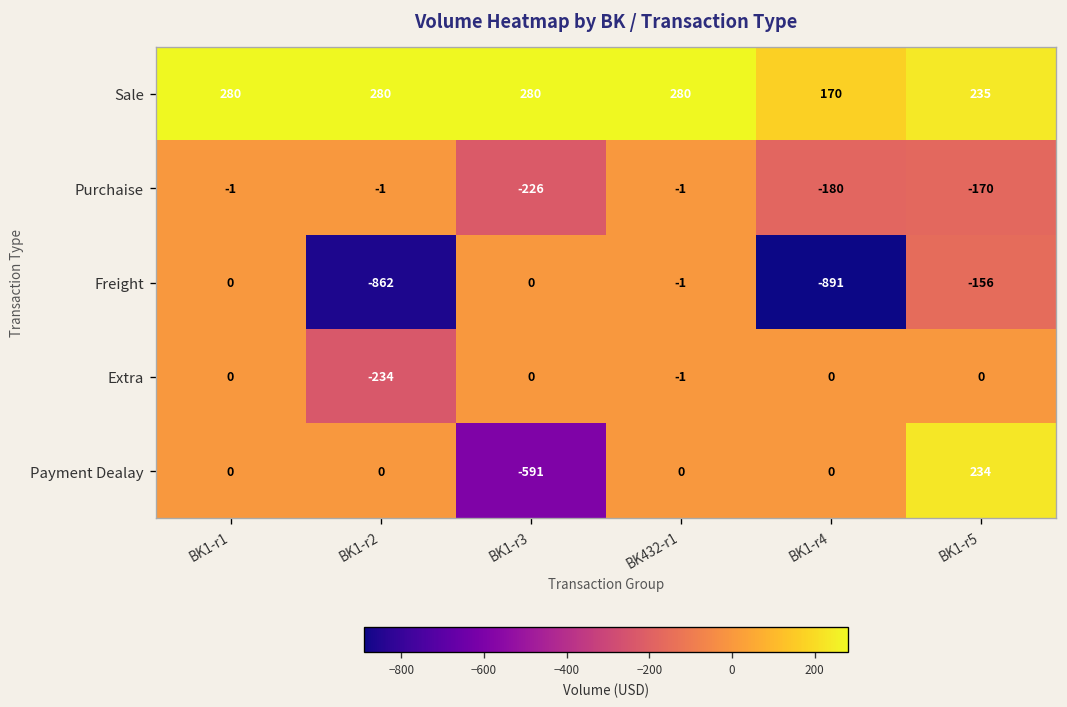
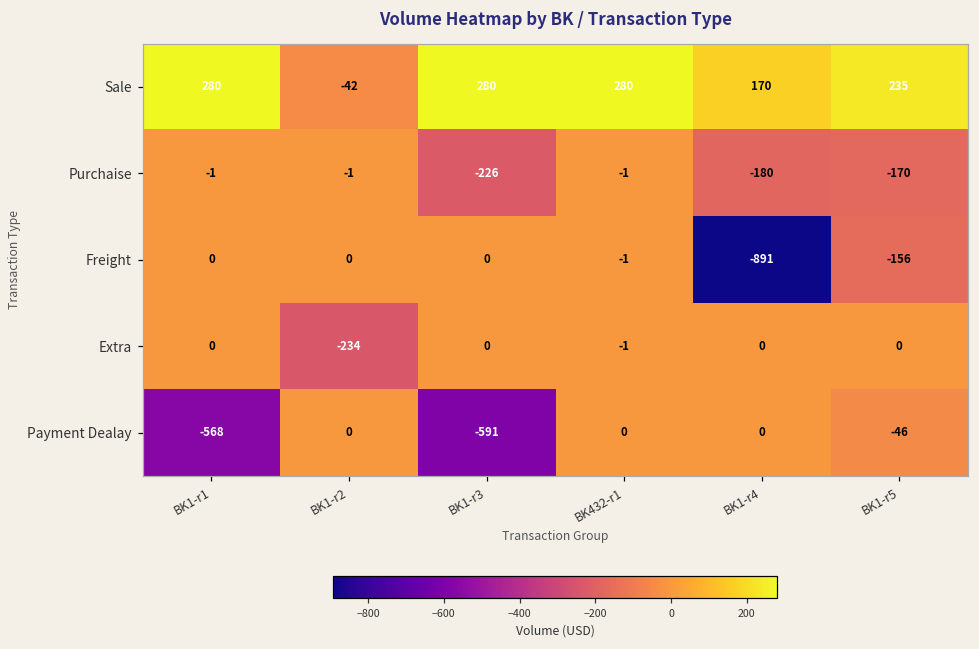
  {
    "Sale": {
      "BK1-r1": 280,
-     "BK1-r2": 280,
+     "BK1-r2": -42,
      "BK1-r3": 280,
      "BK432-r1": 280,
      "BK1-r4": 170,
      "BK1-r5": 235
    },
    "Purchaise": {
      "BK1-r1": -1,
      "BK1-r2": -1,
      "BK1-r3": -226,
      "BK432-r1": -1,
      "BK1-r4": -180,
      "BK1-r5": -170
    },
    "Freight": {
      "BK1-r1": 0,
-     "BK1-r2": -862,
+     "BK1-r2": 0,
      "BK1-r3": 0,
      "BK432-r1": -1,
      "BK1-r4": -891,
      "BK1-r5": -156
    },
    "Extra": {
      "BK1-r1": 0,
      "BK1-r2": -234,
      "BK1-r3": 0,
      "BK432-r1": -1,
      "BK1-r4": 0,
      "BK1-r5": 0
    },
    "Payment Dealay": {
-     "BK1-r1": 0,
+     "BK1-r1": -568,
      "BK1-r2": 0,
      "BK1-r3": -591,
      "BK432-r1": 0,
      "BK1-r4": 0,
-     "BK1-r5": 234
+     "BK1-r5": -46
    }
  }
